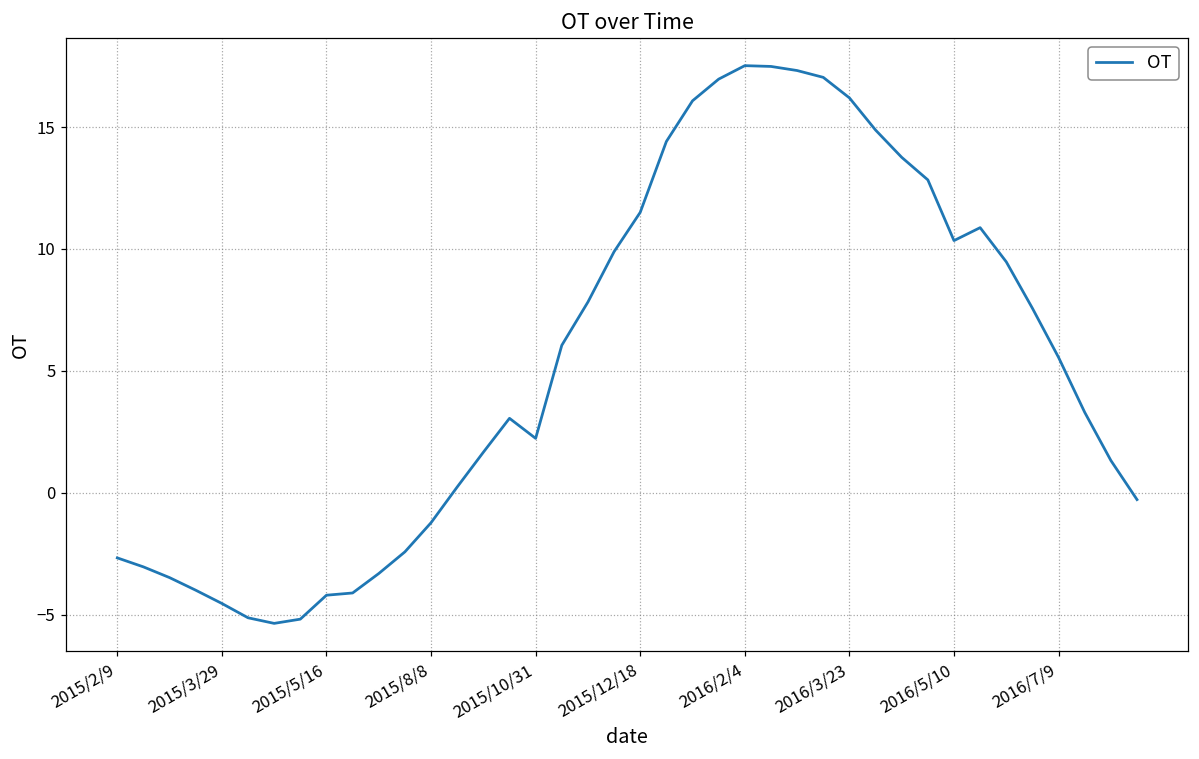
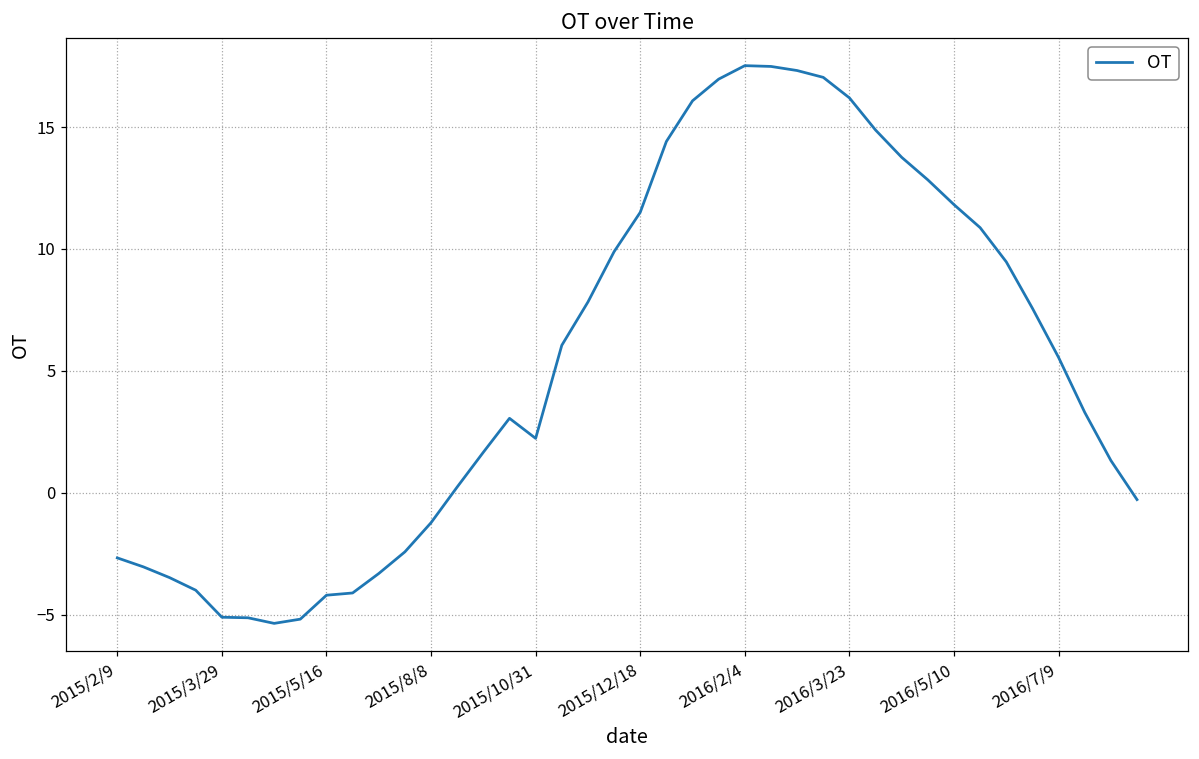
  {
    "2015/2/9": -2.7,
-   "2015/3/29": -4.5,
+   "2015/3/29": -5.1,
    "2015/5/16": -4.2,
    "2015/8/8": -1.2,
    "2015/10/31": 2.2,
    "2015/12/18": 11.5,
    "2016/2/4": 17.5,
    "2016/3/23": 16.2,
-   "2016/5/10": 10.3,
+   "2016/5/10": 11.8,
    "2016/7/9": 5.6
  }
